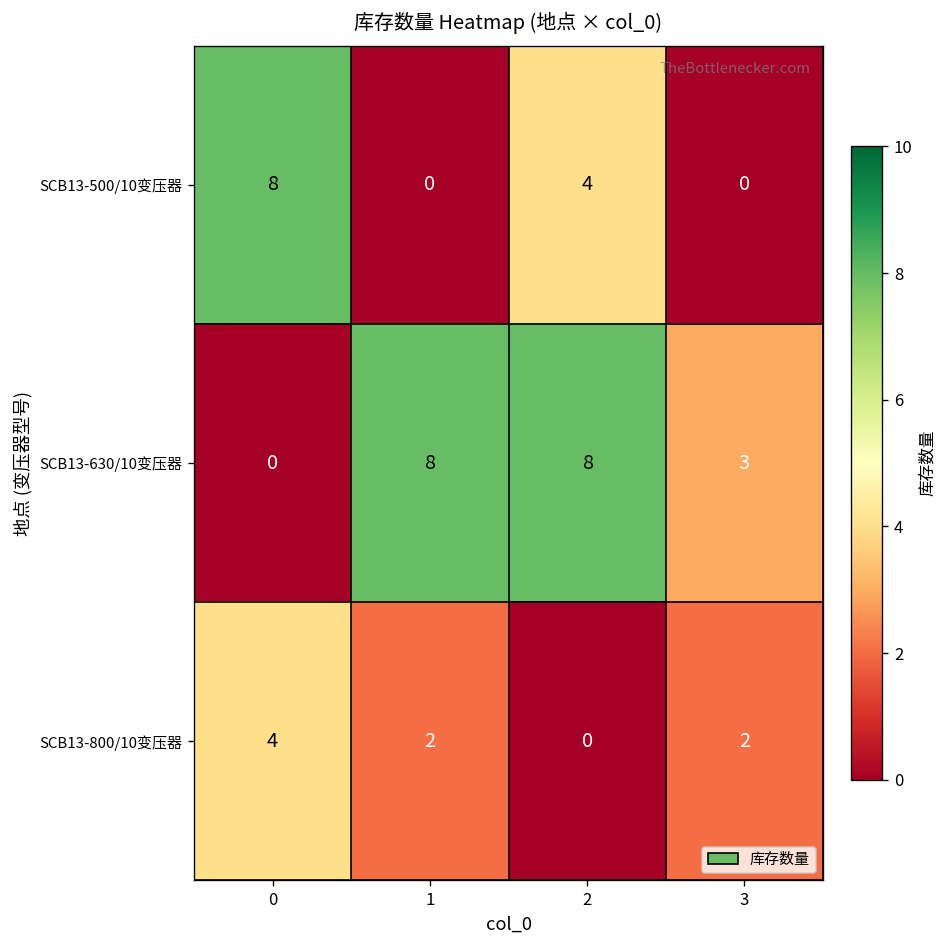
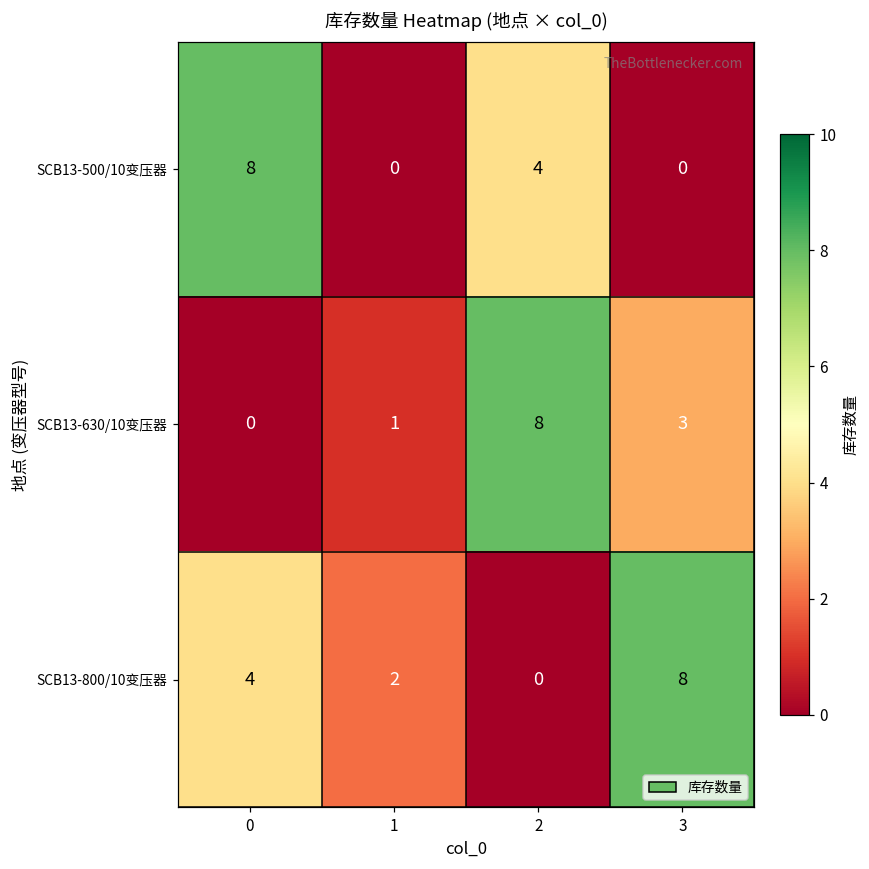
  {
    "SCB13-500/10变压器": {
      "0": 8,
      "1": 0,
      "2": 4
    },
    "SCB13-630/10变压器": {
      "0": 0,
-     "1": 8,
+     "1": 1,
      "2": 8,
      "3": 3
    },
    "SCB13-800/10变压器": {
      "0": 4,
      "1": 2,
      "2": 0,
-     "3": 2
+     "3": 8
    }
  }
